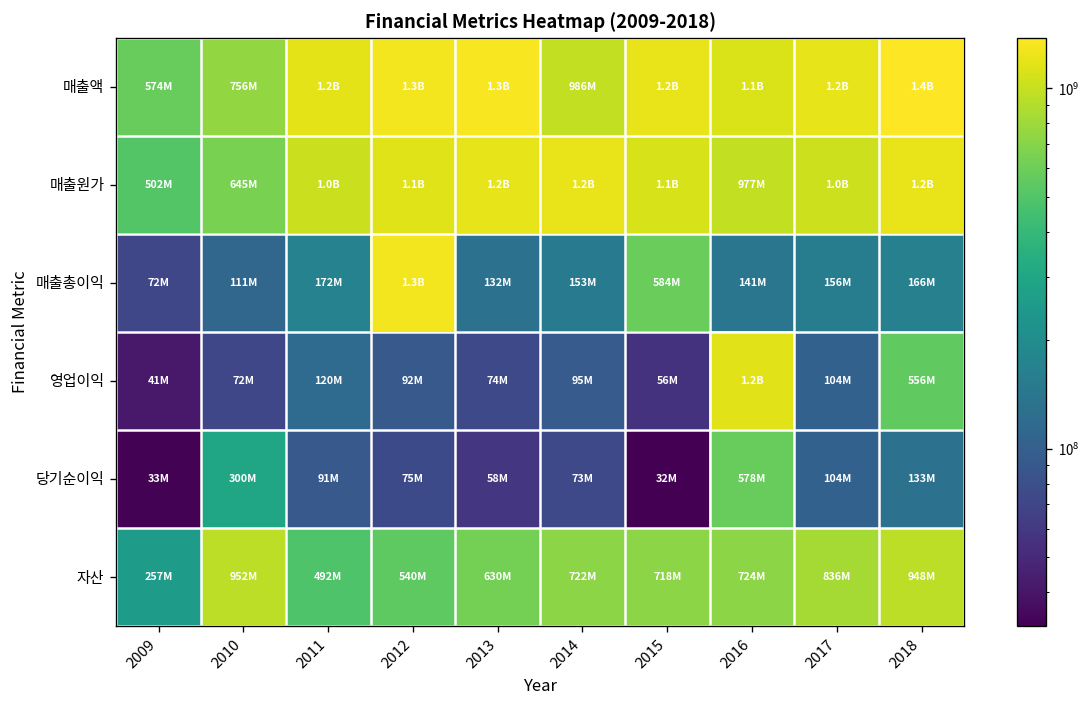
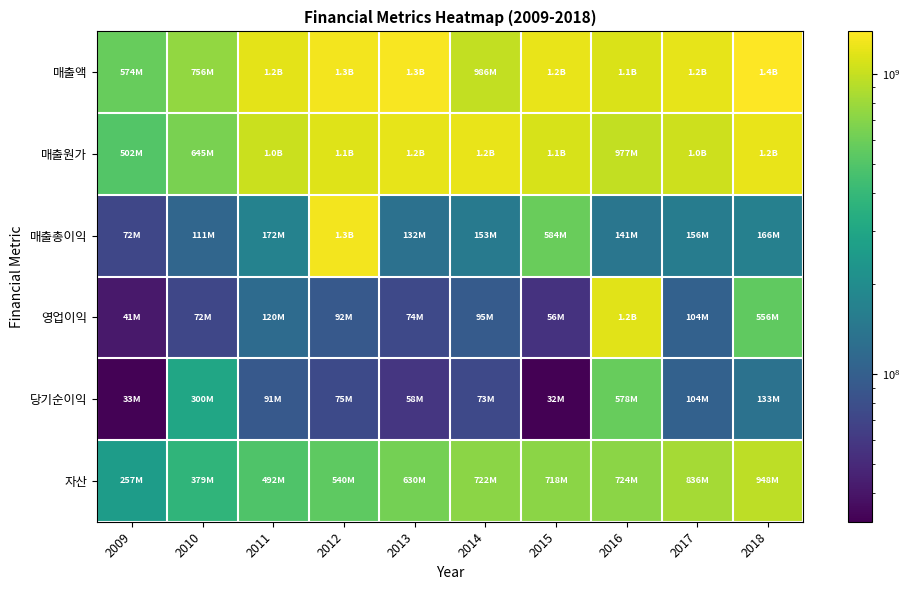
  {
    "매출액": {
      "2009": "574M",
      "2010": "756M",
      "2011": "1.2B",
      "2012": "1.3B",
      "2013": "1.3B",
      "2014": "986M",
      "2015": "1.2B",
      "2016": "1.1B",
      "2017": "1.2B",
      "2018": "1.4B"
    },
    "매출원가": {
      "2009": "502M",
      "2010": "645M",
      "2011": "1.0B",
      "2012": "1.1B",
      "2013": "1.2B",
      "2014": "1.2B",
      "2015": "1.1B",
      "2016": "977M",
      "2017": "1.0B",
      "2018": "1.2B"
    },
    "매출총이익": {
      "2009": "72M",
      "2010": "111M",
      "2011": "172M",
      "2012": "1.3B",
      "2013": "132M",
      "2014": "153M",
      "2015": "584M",
      "2016": "141M",
      "2017": "156M",
      "2018": "166M"
    },
    "영업이익": {
      "2009": "41M",
      "2010": "72M",
      "2011": "120M",
      "2012": "92M",
      "2013": "74M",
      "2014": "95M",
      "2015": "56M",
      "2016": "1.2B",
      "2017": "104M",
      "2018": "556M"
    },
    "당기순이익": {
      "2009": "33M",
      "2010": "300M",
      "2011": "91M",
      "2012": "75M",
      "2013": "58M",
      "2014": "73M",
      "2015": "32M",
      "2016": "578M",
      "2017": "104M",
      "2018": "133M"
    },
    "자산": {
      "2009": "257M",
-     "2010": "952M",
+     "2010": "379M",
      "2011": "492M",
      "2012": "540M",
      "2013": "630M",
      "2014": "722M",
      "2015": "718M",
      "2016": "724M",
      "2017": "836M",
      "2018": "948M"
    }
  }
